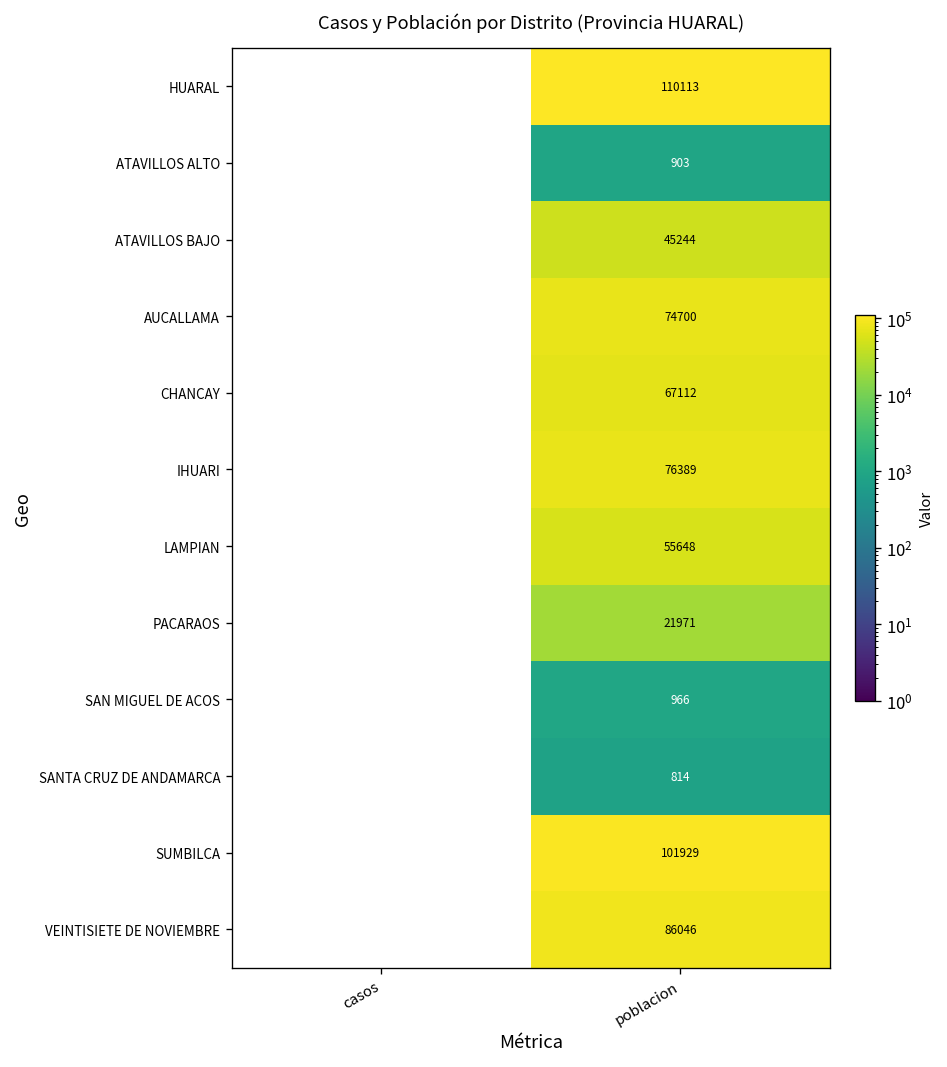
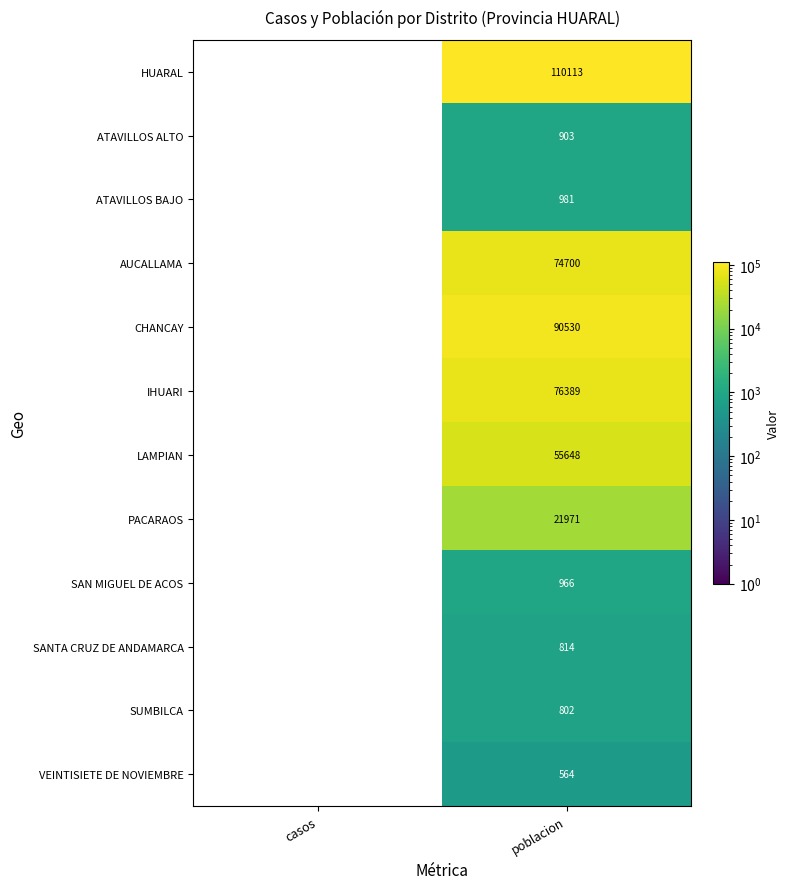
  {
    "HUARAL": {
      "poblacion": 110113
    },
    "ATAVILLOS ALTO": {
      "poblacion": 903
    },
    "ATAVILLOS BAJO": {
-     "poblacion": 45244
+     "poblacion": 981
    },
    "AUCALLAMA": {
      "poblacion": 74700
    },
    "CHANCAY": {
-     "poblacion": 67112
+     "poblacion": 90530
    },
    "IHUARI": {
      "poblacion": 76389
    },
    "LAMPIAN": {
      "poblacion": 55648
    },
    "PACARAOS": {
      "poblacion": 21971
    },
    "SAN MIGUEL DE ACOS": {
      "poblacion": 966
    },
    "SANTA CRUZ DE ANDAMARCA": {
      "poblacion": 814
    },
    "SUMBILCA": {
-     "poblacion": 101929
+     "poblacion": 802
    },
    "VEINTISIETE DE NOVIEMBRE": {
-     "poblacion": 86046
+     "poblacion": 564
    }
  }
